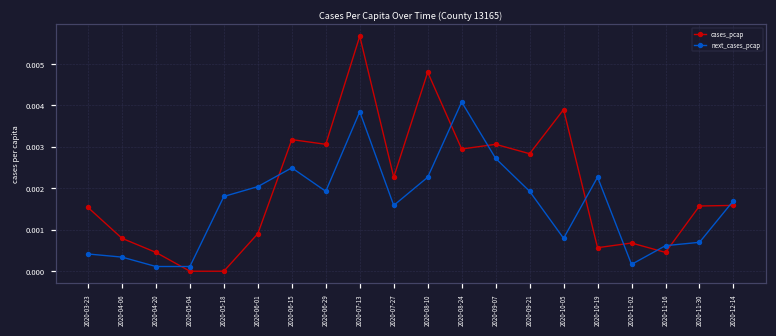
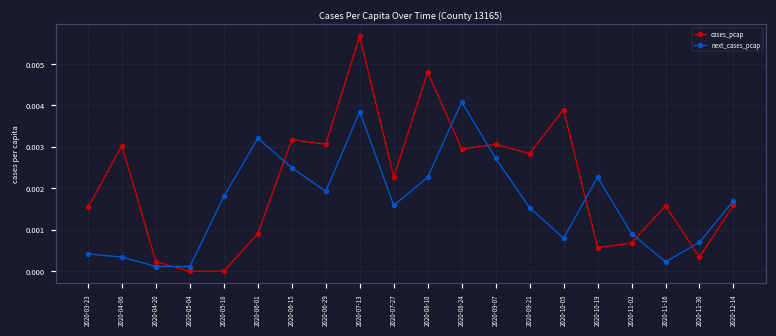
  {
    "cases_pcap": {
      "2020-03-23": 0.0015,
-     "2020-04-06": 0.0008,
-     "2020-04-20": 0.0005,
+     "2020-04-06": 0.0030,
+     "2020-04-20": 0.0002,
      "2020-05-04": 0.0000,
      "2020-05-18": 0.0000,
      "2020-06-01": 0.0009,
      "2020-06-15": 0.0032,
      "2020-06-29": 0.0031,
      "2020-07-13": 0.0057,
      "2020-07-27": 0.0023,
      "2020-08-10": 0.0048,
      "2020-08-24": 0.0029,
      "2020-09-07": 0.0031,
      "2020-09-21": 0.0028,
      "2020-10-05": 0.0039,
      "2020-10-19": 0.0006,
      "2020-11-02": 0.0007,
-     "2020-11-16": 0.0005,
-     "2020-11-30": 0.0016,
+     "2020-11-16": 0.0016,
+     "2020-11-30": 0.0003,
      "2020-12-14": 0.0016
    },
    "next_cases_pcap": {
      "2020-03-23": 0.0004,
      "2020-04-06": 0.0003,
      "2020-04-20": 0.0001,
      "2020-05-04": 0.0001,
      "2020-05-18": 0.0018,
-     "2020-06-01": 0.0020,
+     "2020-06-01": 0.0032,
      "2020-06-15": 0.0025,
      "2020-06-29": 0.0019,
      "2020-07-13": 0.0038,
      "2020-07-27": 0.0016,
      "2020-08-10": 0.0023,
      "2020-08-24": 0.0041,
      "2020-09-07": 0.0027,
-     "2020-09-21": 0.0019,
+     "2020-09-21": 0.0015,
      "2020-10-05": 0.0008,
      "2020-10-19": 0.0023,
-     "2020-11-02": 0.0002,
-     "2020-11-16": 0.0006,
+     "2020-11-02": 0.0009,
+     "2020-11-16": 0.0002,
      "2020-11-30": 0.0007,
      "2020-12-14": 0.0017
    }
  }
